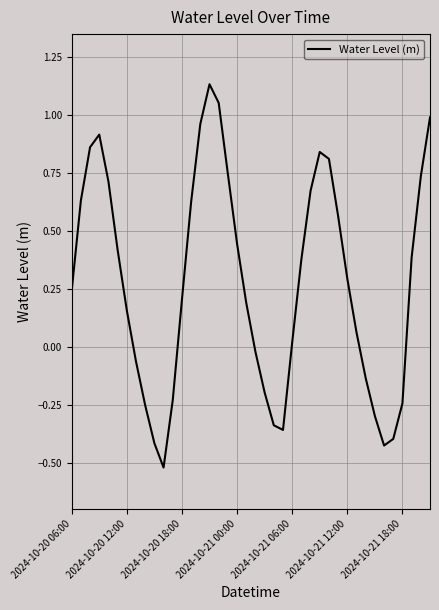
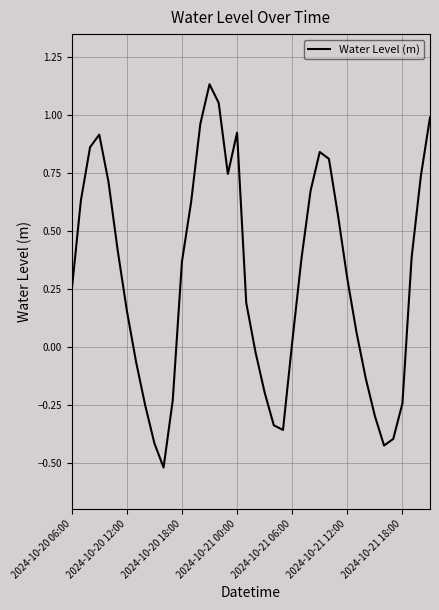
  {
    "2024-10-20 06:00": 0.24,
    "2024-10-20 12:00": 0.16,
-   "2024-10-20 18:00": 0.20,
-   "2024-10-21 00:00": 0.45,
+   "2024-10-20 18:00": 0.37,
+   "2024-10-21 00:00": 0.92,
    "2024-10-21 06:00": 0.02,
    "2024-10-21 12:00": 0.29,
    "2024-10-21 18:00": -0.24
  }
